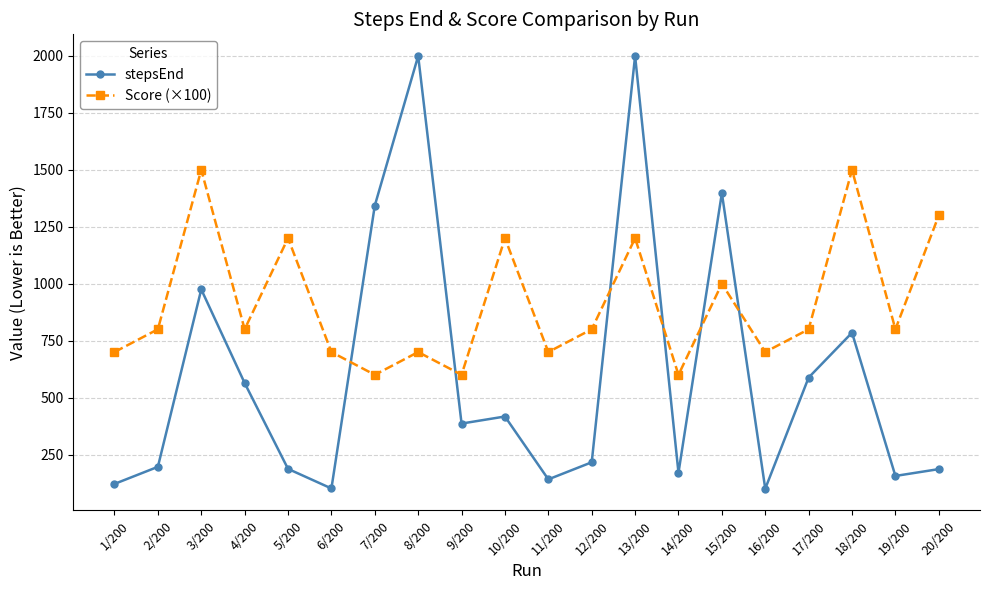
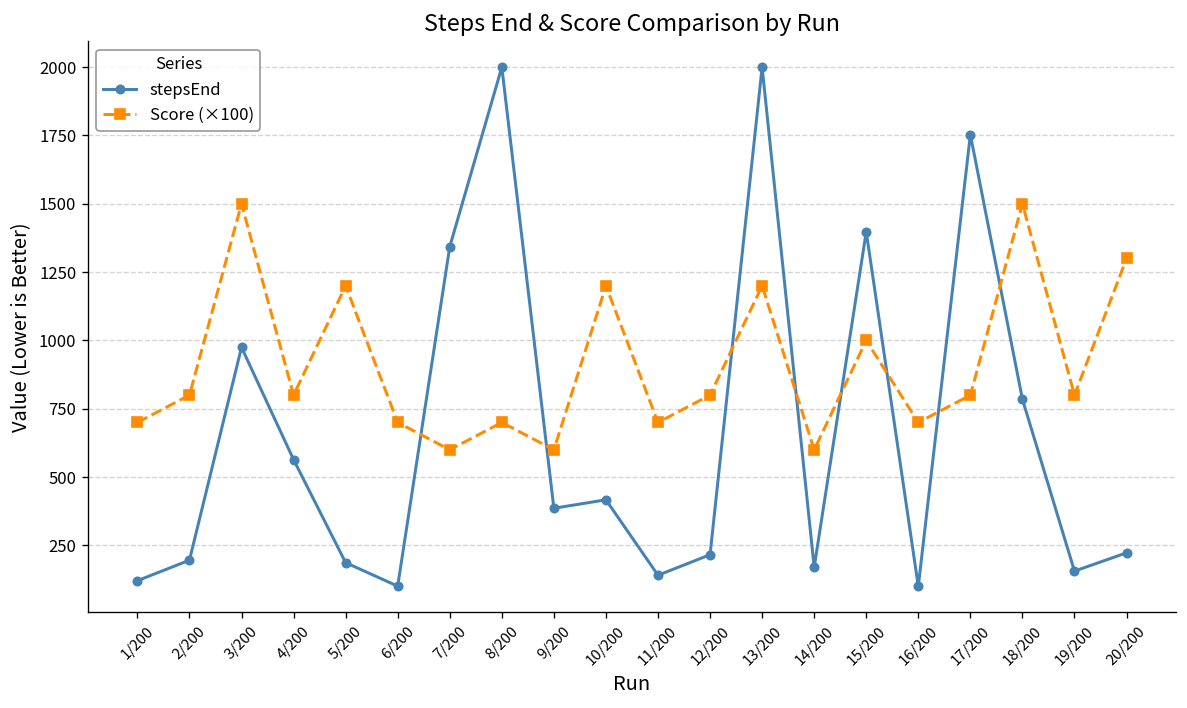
  {
    "stepsEnd": {
      "1/200": 120,
      "2/200": 200,
      "3/200": 980,
      "4/200": 560,
      "5/200": 190,
      "6/200": 100,
      "7/200": 1340,
      "8/200": 2000,
      "9/200": 390,
      "10/200": 420,
      "11/200": 140,
      "12/200": 220,
      "13/200": 2000,
      "14/200": 170,
      "15/200": 1400,
      "16/200": 100,
-     "17/200": 590,
+     "17/200": 1750,
      "18/200": 790,
      "19/200": 160,
-     "20/200": 190
+     "20/200": 220
    },
    "Score (×100)": {
      "1/200": 700,
      "2/200": 800,
      "3/200": 1500,
      "4/200": 800,
      "5/200": 1200,
      "6/200": 700,
      "7/200": 600,
      "8/200": 700,
      "9/200": 600,
      "10/200": 1200,
      "11/200": 700,
      "12/200": 800,
      "13/200": 1200,
      "14/200": 600,
      "15/200": 1000,
      "16/200": 700,
      "17/200": 800,
      "18/200": 1500,
      "19/200": 800,
      "20/200": 1300
    }
  }
